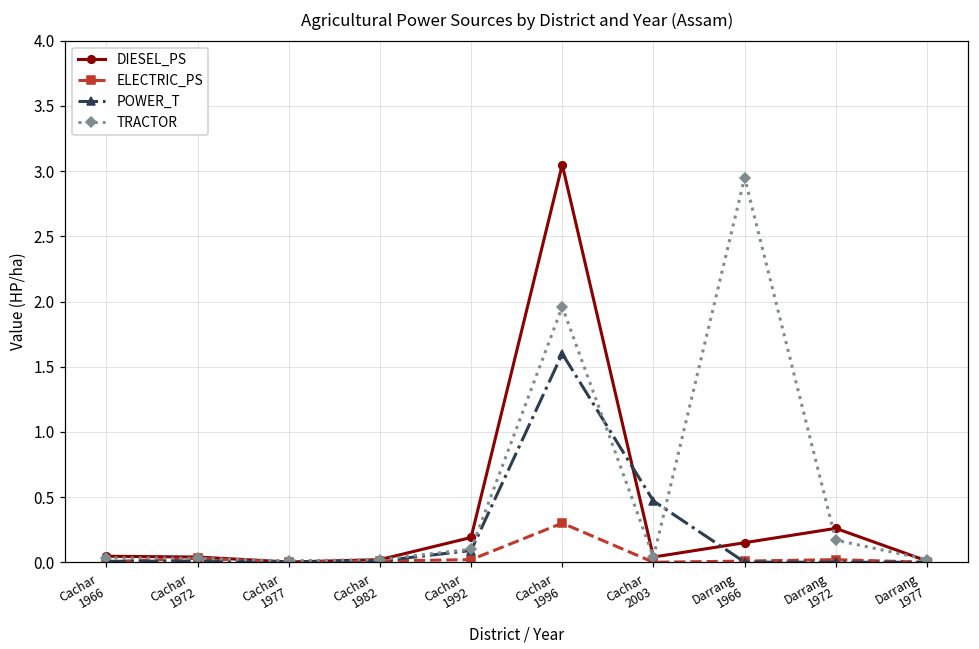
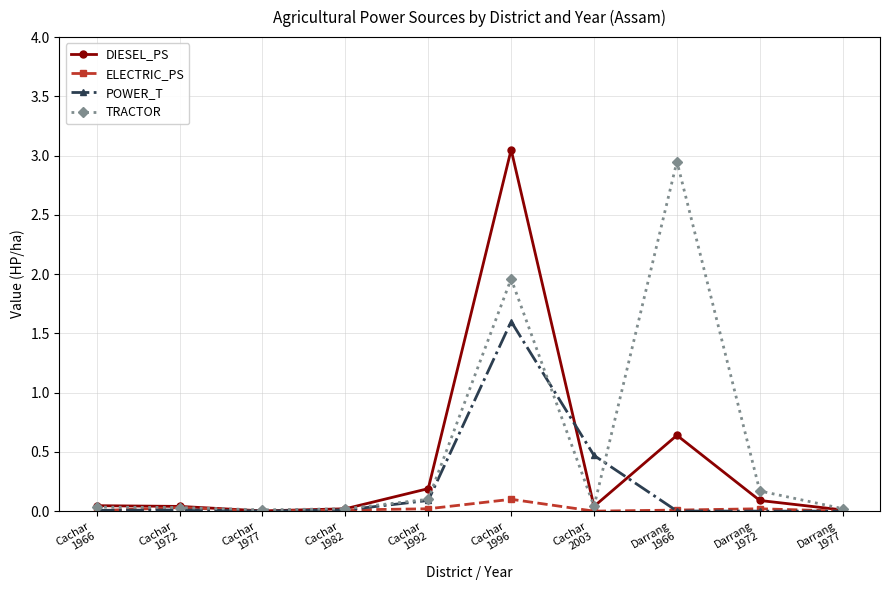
  {
    "DIESEL_PS": {
      "Cachar 1992": 0.19,
      "Cachar 1996": 3.05,
-     "Darrang 1966": 0.15,
-     "Darrang 1972": 0.26
+     "Darrang 1966": 0.64,
+     "Darrang 1972": 0.09
    },
    "ELECTRIC_PS": {
      "Cachar 1992": 0.0,
-     "Cachar 1996": 0.3,
+     "Cachar 1996": 0.1,
      "Cachar 2003": 0.0
    },
    "POWER_T": {
      "Cachar 1996": 1.60,
      "Cachar 2003": 0.47
    },
    "TRACTOR": {
      "Cachar 1996": 1.96,
      "Darrang 1966": 2.95,
      "Darrang 1972": 0.17
    }
  }
